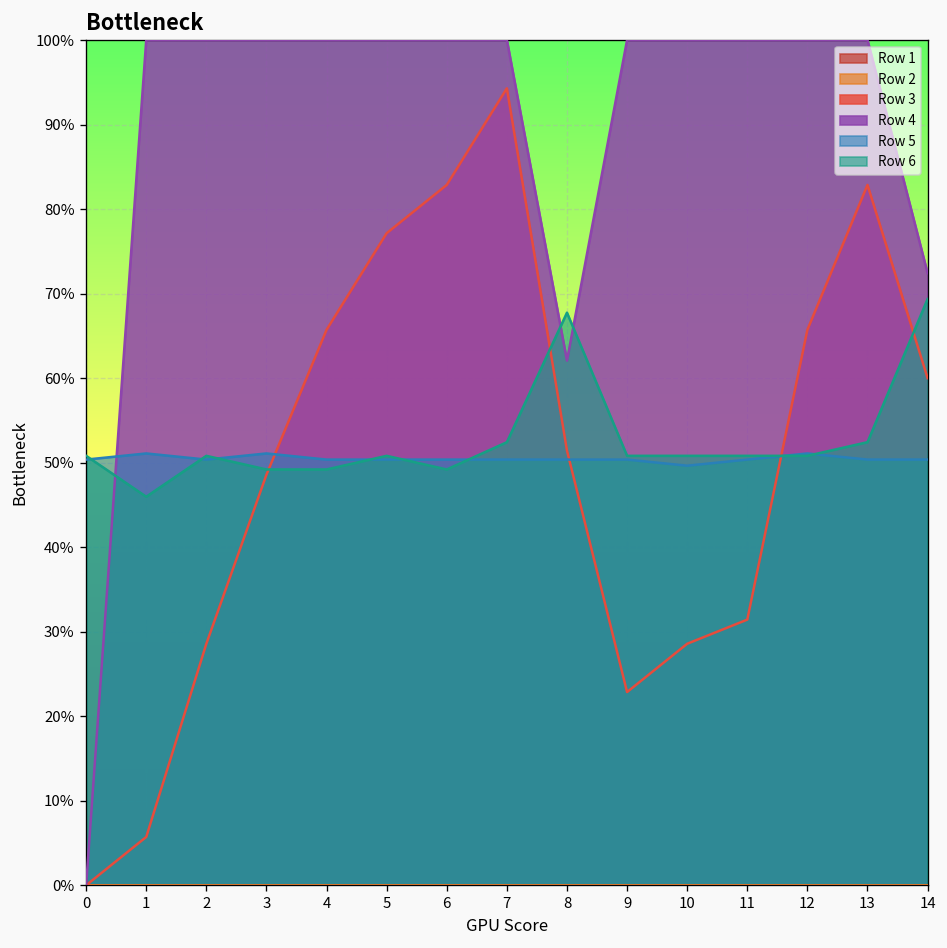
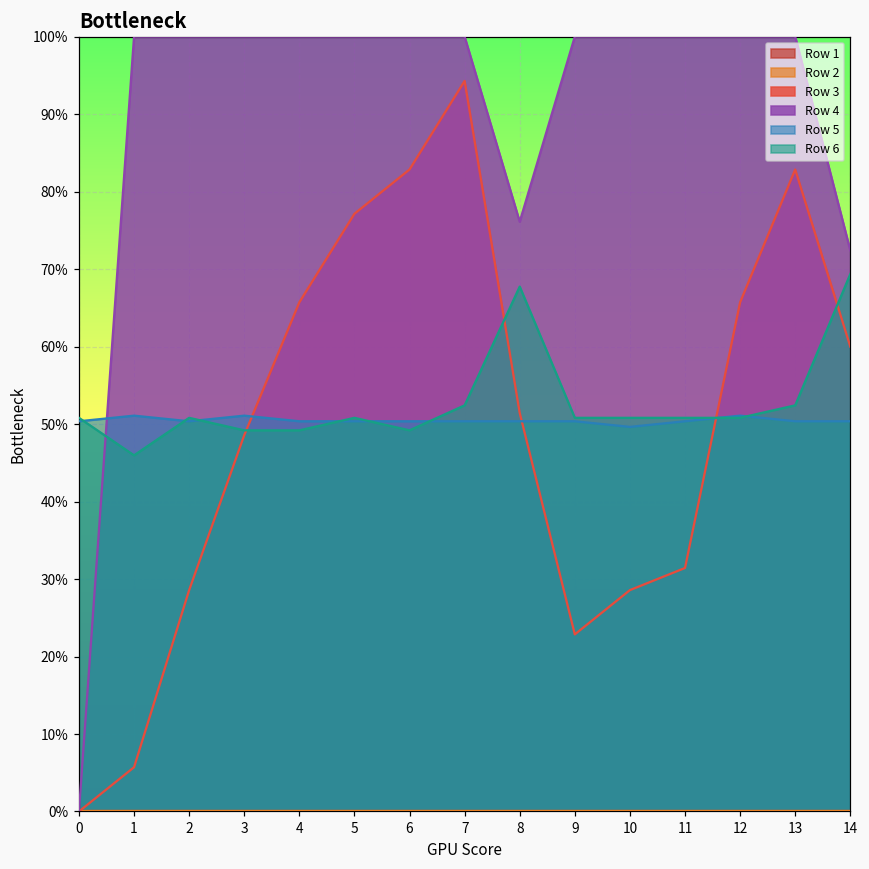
  {
    "Row 4": {
      "1": "100%",
      "2": "100%",
      "3": "100%",
      "4": "100%",
      "5": "100%",
      "6": "100%",
      "7": "100%",
-     "8": "62%",
+     "8": "76%",
      "9": "100%",
      "10": "100%",
      "11": "100%",
      "12": "100%",
      "13": "100%",
      "14": "72%"
    }
  }
